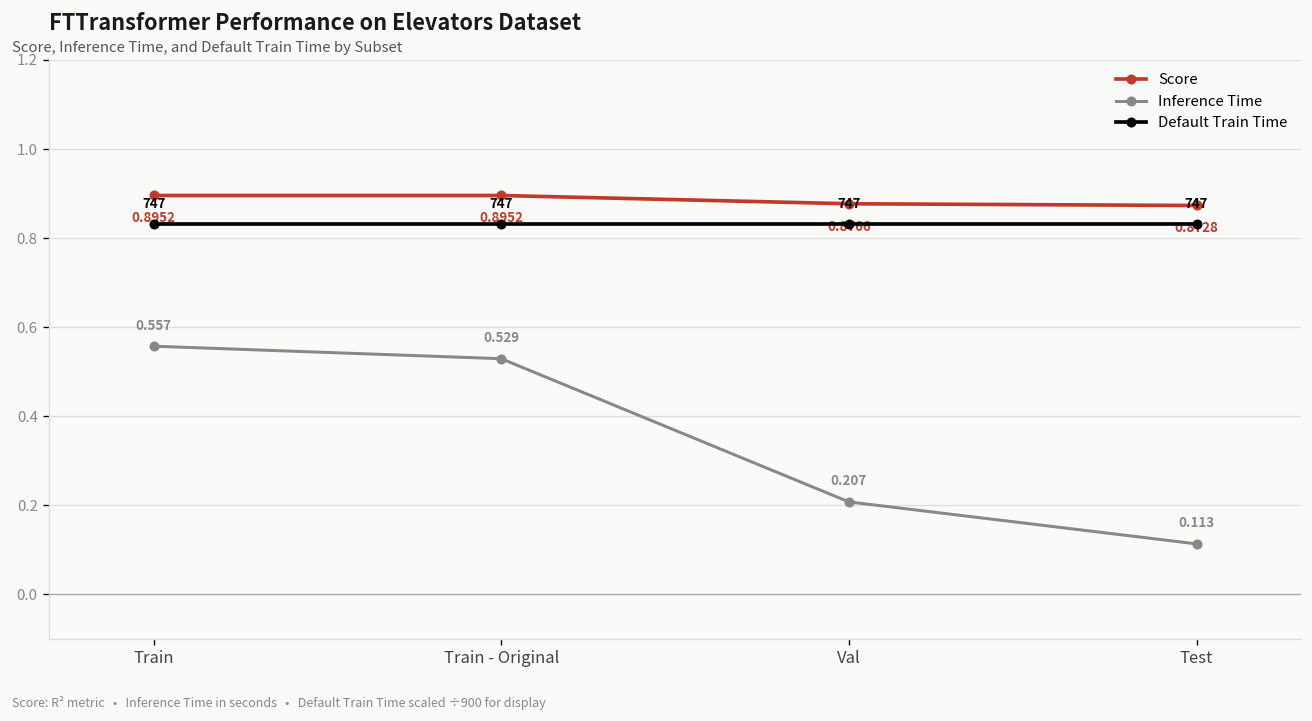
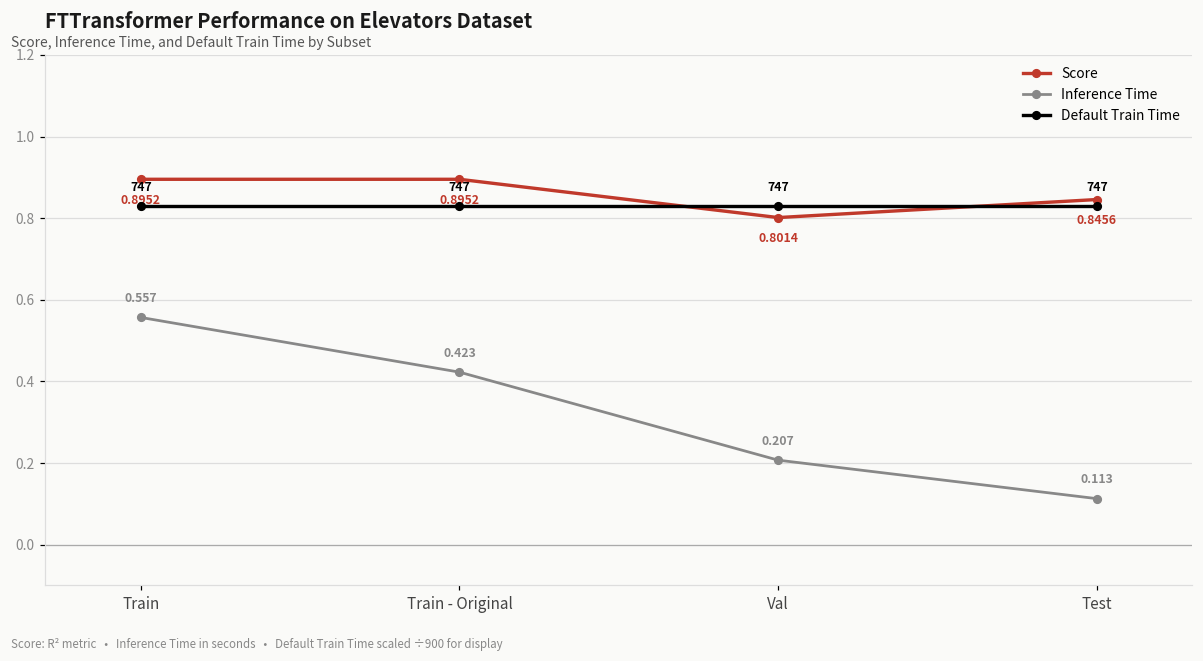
  {
    "Score": {
-     "Val": 0.8766,
-     "Test": 0.8728
+     "Val": 0.8014,
+     "Test": 0.8456
    },
    "Inference Time": {
      "Train": 0.557,
-     "Train - Original": 0.529,
+     "Train - Original": 0.423,
      "Val": 0.207,
      "Test": 0.113
    }
  }
